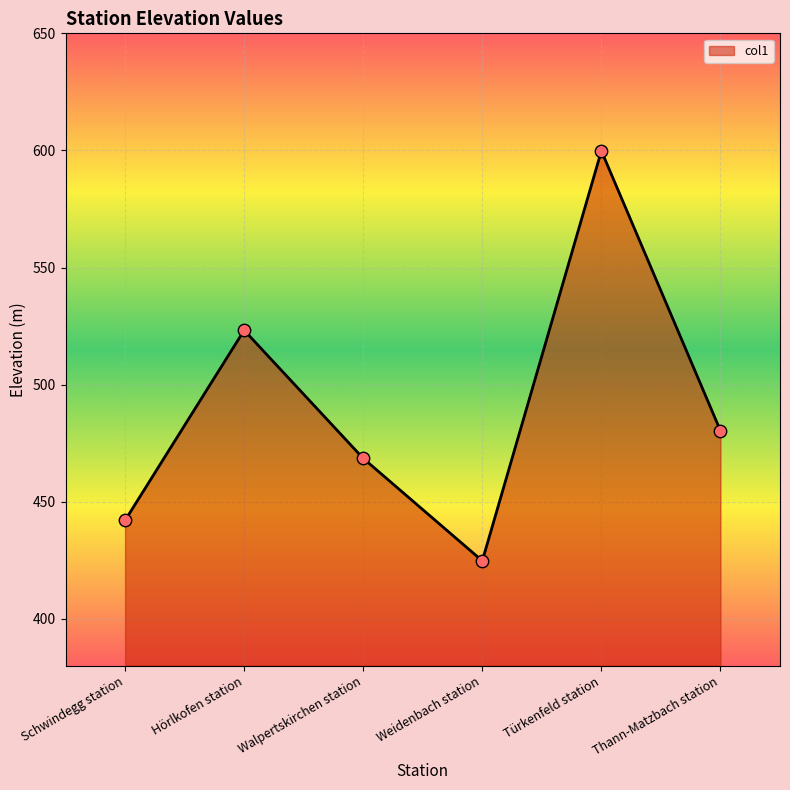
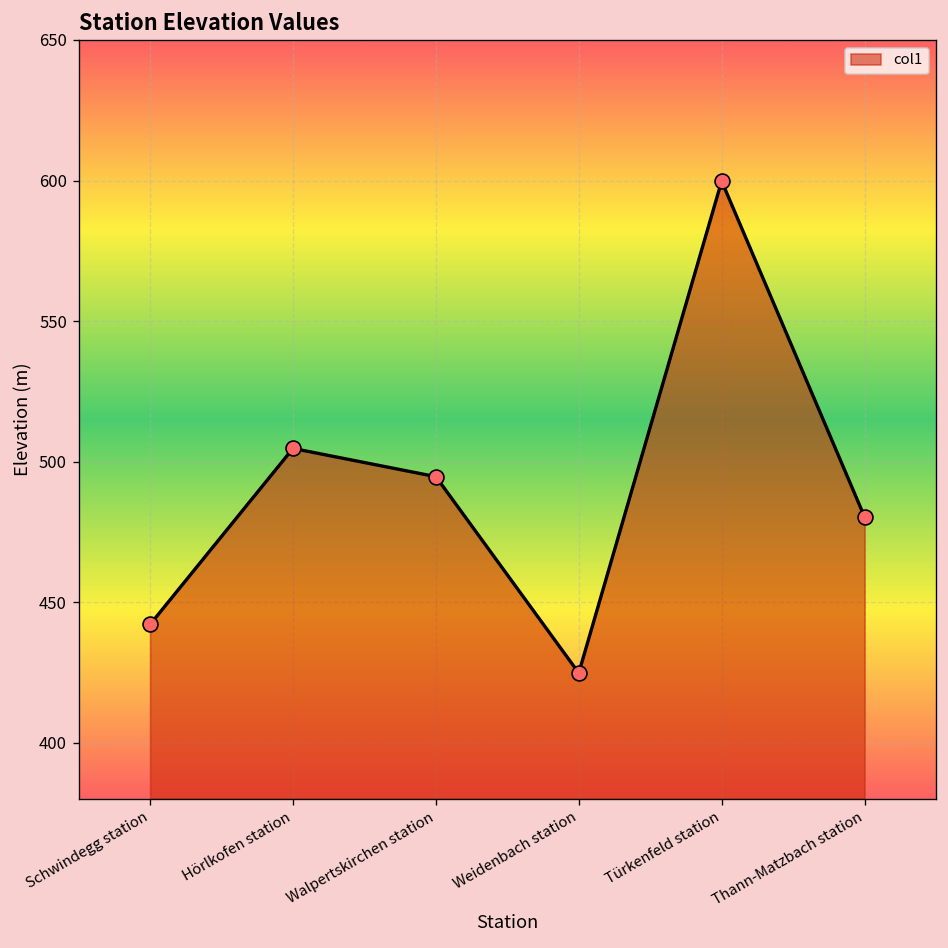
  {
    "Schwindegg station": 442,
-   "Hörlkofen station": 523,
-   "Walpertskirchen station": 469,
+   "Hörlkofen station": 505,
+   "Walpertskirchen station": 495,
    "Weidenbach station": 425,
    "Türkenfeld station": 600,
    "Thann-Matzbach station": 480
  }
